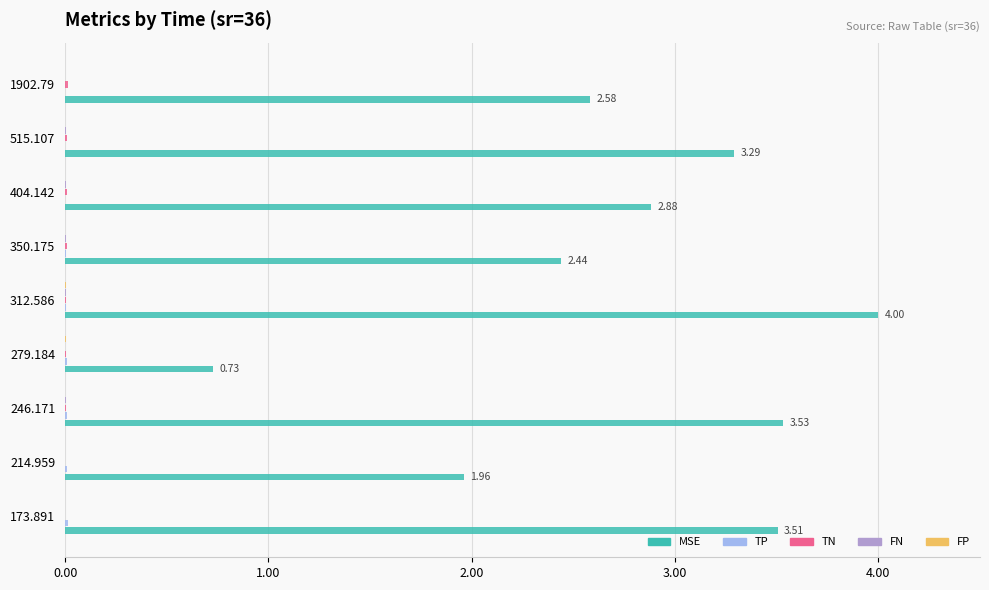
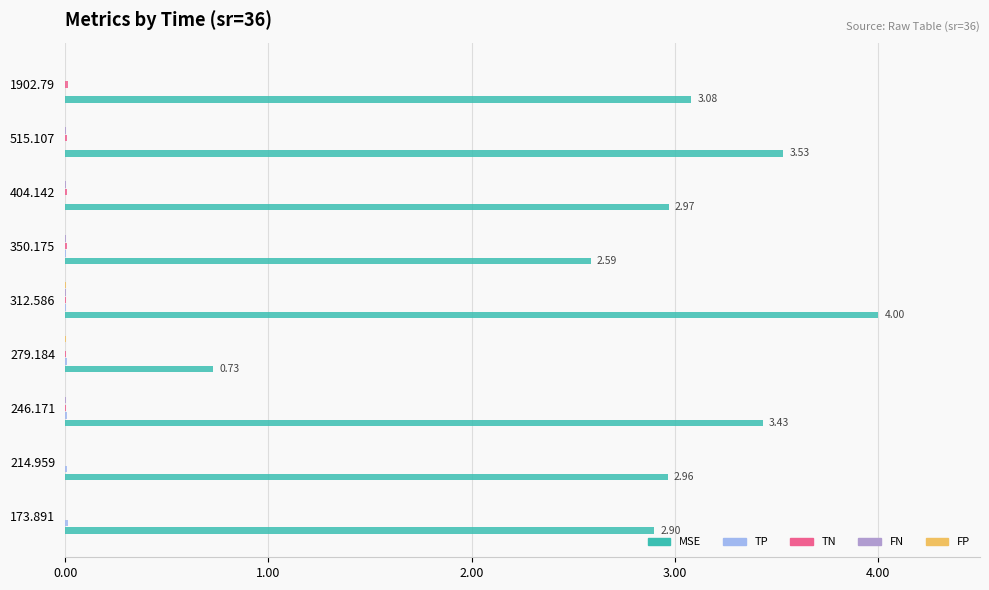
  {
    "MSE": {
-     "1902.79": 2.58,
-     "515.107": 3.29,
-     "404.142": 2.88,
-     "350.175": 2.44,
+     "1902.79": 3.08,
+     "515.107": 3.53,
+     "404.142": 2.97,
+     "350.175": 2.59,
      "312.586": 4.00,
      "279.184": 0.73,
-     "246.171": 3.53,
-     "214.959": 1.96,
-     "173.891": 3.51
+     "246.171": 3.43,
+     "214.959": 2.96,
+     "173.891": 2.90
    },
    "TN": {
      "1902.79": 0.01
    },
    "FP": {
      "1902.79": 0.00
    }
  }
